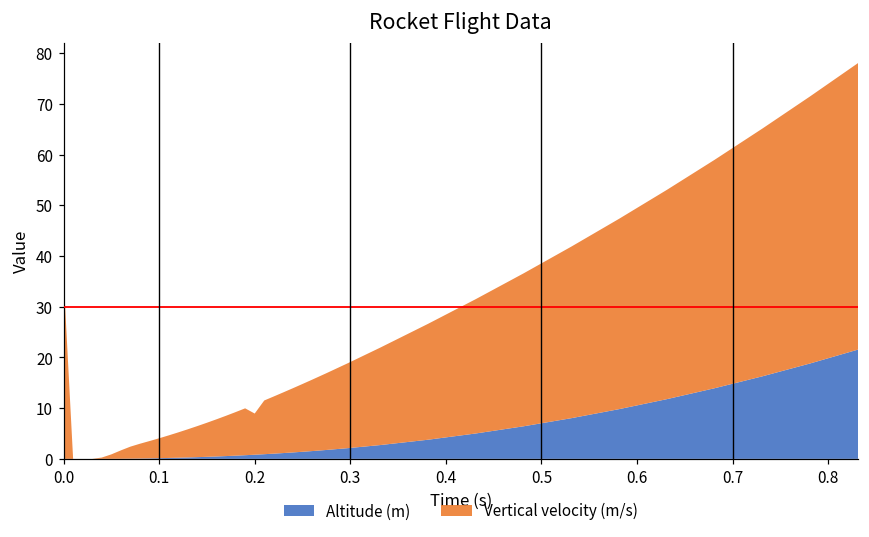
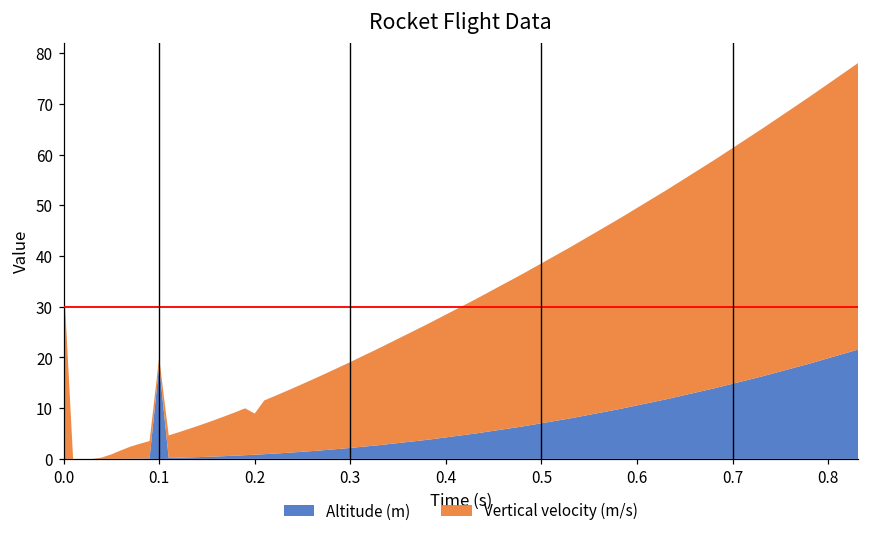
  {
    "Altitude (m)": {
      "0.0": 0,
-     "0.1": 0,
+     "0.1": 18,
      "0.2": 1
    },
    "Vertical velocity (m/s)": {
      "0.0": 36,
-     "0.1": 4,
+     "0.1": 2,
      "0.2": 8
    }
  }
